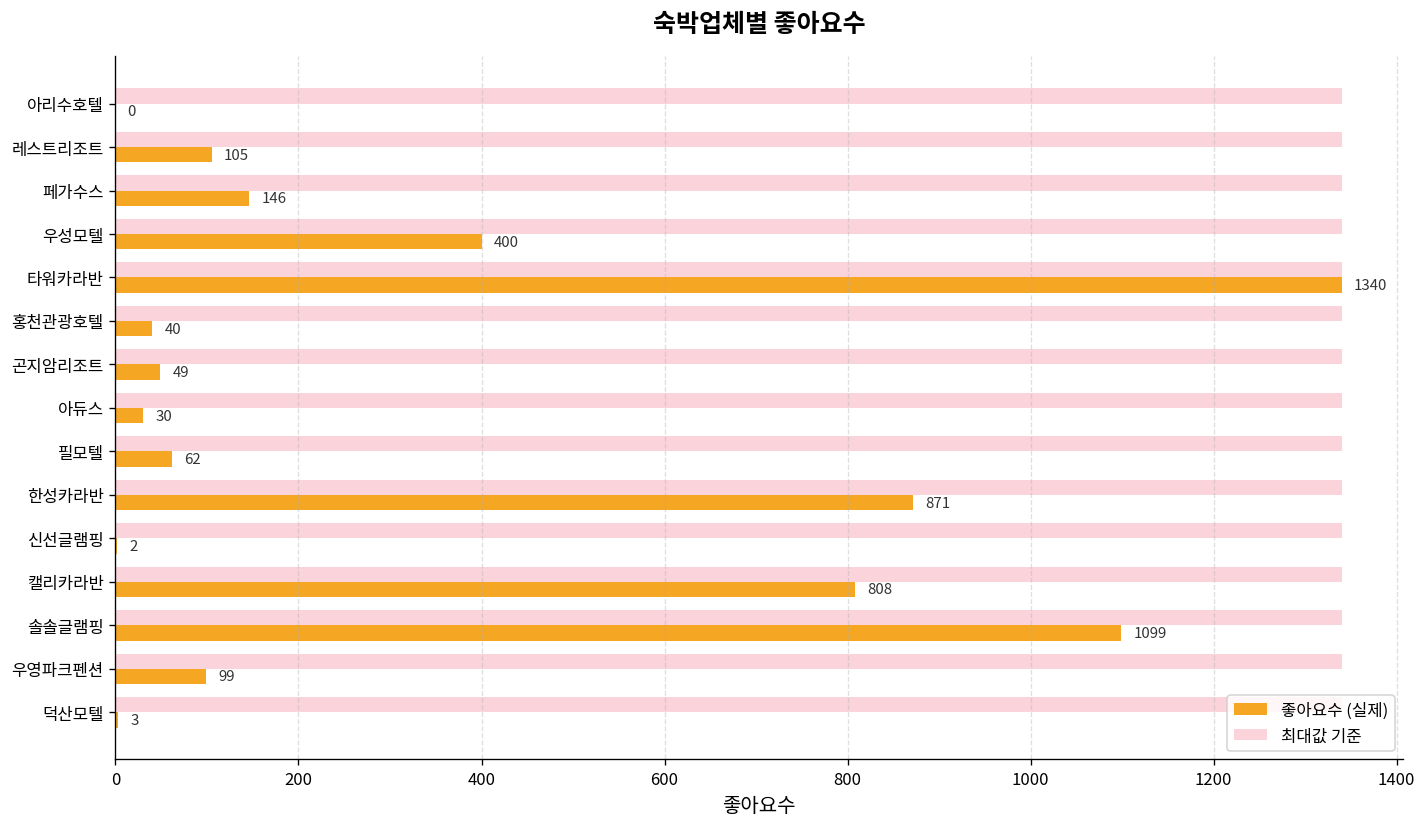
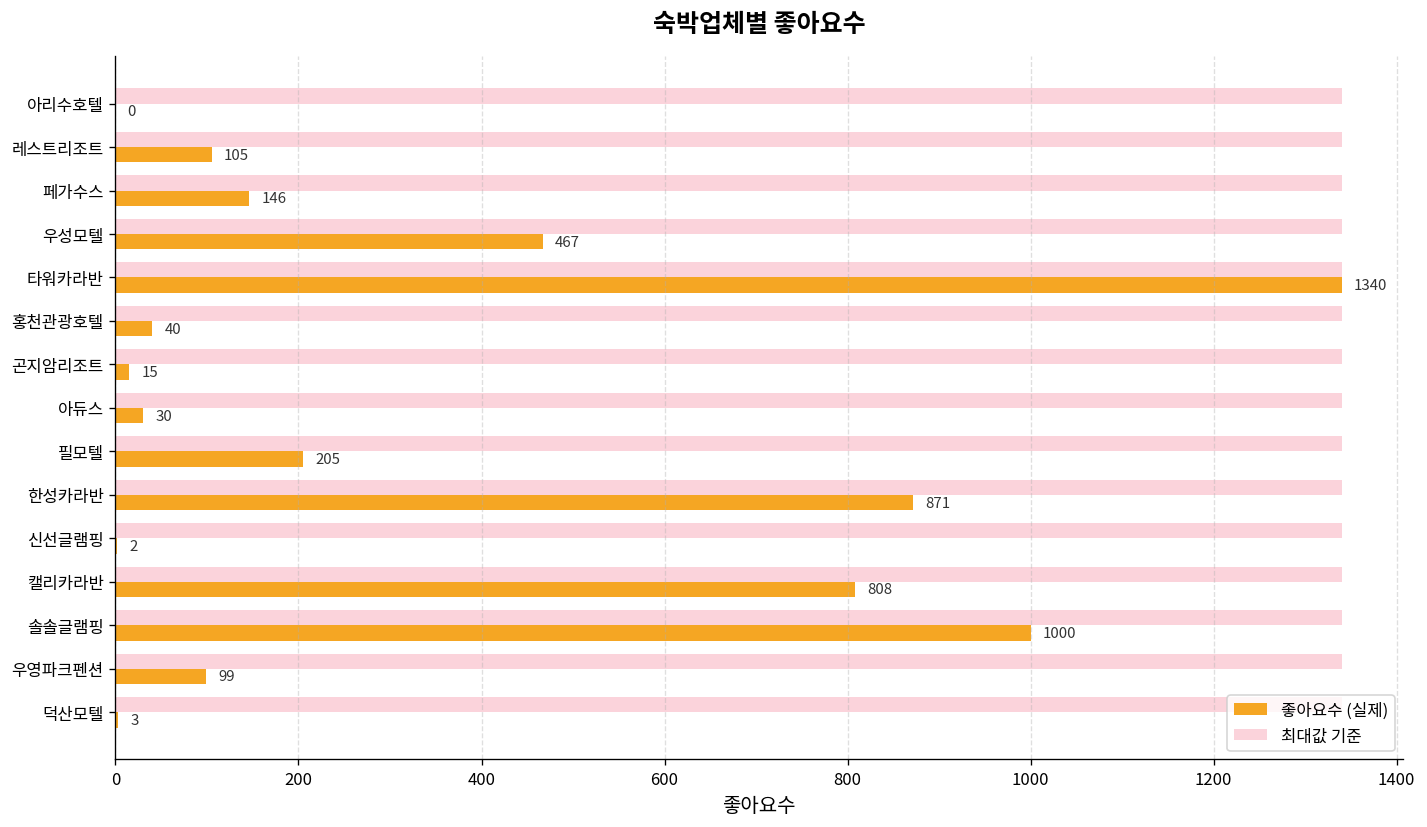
  {
    "좋아요수 (실제)": {
      "아리수호텔": 0,
      "레스트리조트": 105,
      "페가수스": 146,
-     "우성모텔": 400,
+     "우성모텔": 467,
      "타워카라반": 1340,
      "홍천관광호텔": 40,
-     "곤지암리조트": 49,
+     "곤지암리조트": 15,
      "아듀스": 30,
-     "필모텔": 62,
+     "필모텔": 205,
      "한성카라반": 871,
      "신선글램핑": 2,
      "캘리카라반": 808,
-     "솔솔글램핑": 1099,
+     "솔솔글램핑": 1000,
      "우영파크펜션": 99,
      "덕산모텔": 3
    },
    "최대값 기준": {
      "아리수호텔": 1340,
      "레스트리조트": 1340,
      "페가수스": 1340,
      "우성모텔": 1340,
      "곤지암리조트": 1340,
      "아듀스": 1340,
      "필모텔": 1340,
      "한성카라반": 1340,
      "신선글램핑": 1340,
      "캘리카라반": 1340,
      "솔솔글램핑": 1340,
      "우영파크펜션": 1340
    }
  }
